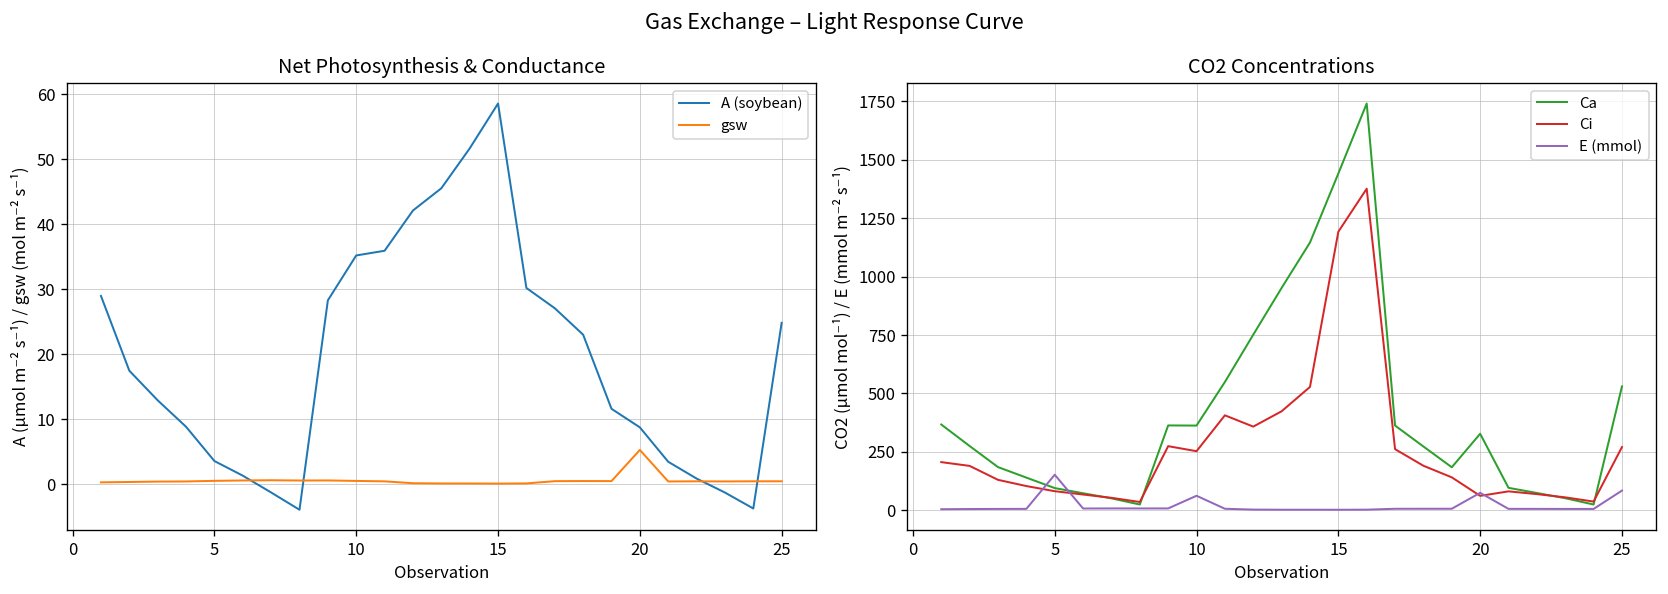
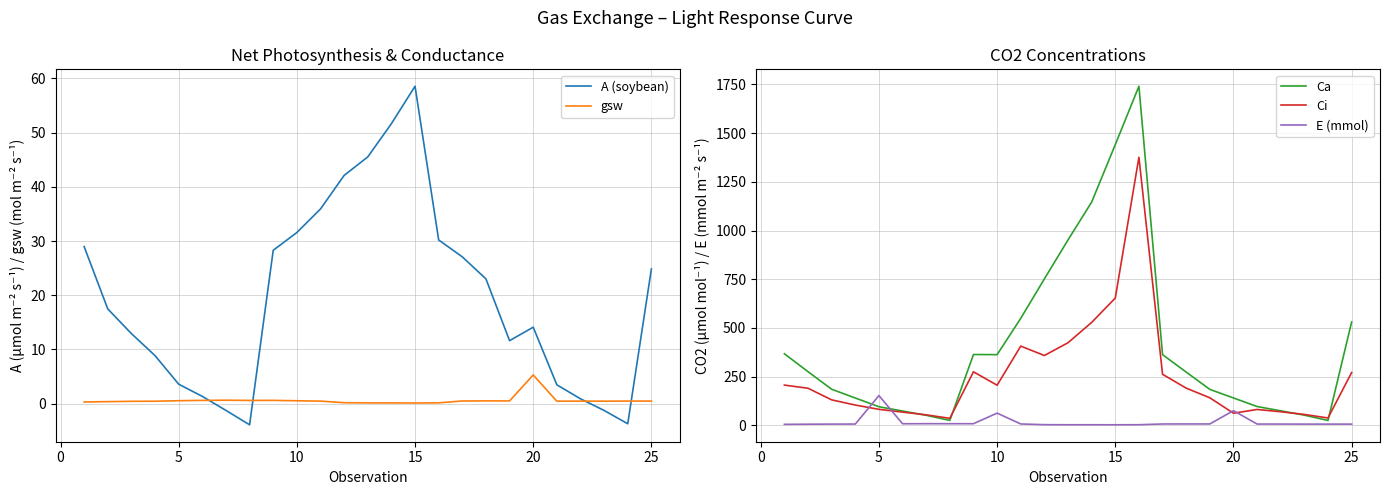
  {
    "Net Photosynthesis & Conductance": {
      "A (soybean)": {
        "5": 4,
-       "10": 35,
+       "10": 32,
        "15": 59,
-       "20": 9,
+       "20": 14,
        "25": 25
      },
      "gsw": {
        "5": 1,
        "10": 1,
        "15": 0,
        "20": 5,
        "25": 0
      }
    },
    "CO2 Concentrations": {
      "Ca": {
        "5": 90,
        "10": 360,
        "15": 1440,
-       "20": 330,
+       "20": 140,
        "25": 530
      },
      "Ci": {
        "5": 80,
-       "10": 250,
-       "15": 1190,
+       "10": 210,
+       "15": 650,
        "25": 270
      },
      "E (mmol)": {
        "5": 150,
        "10": 60,
        "15": 0,
-       "25": 80
+       "25": 10
      }
    }
  }
